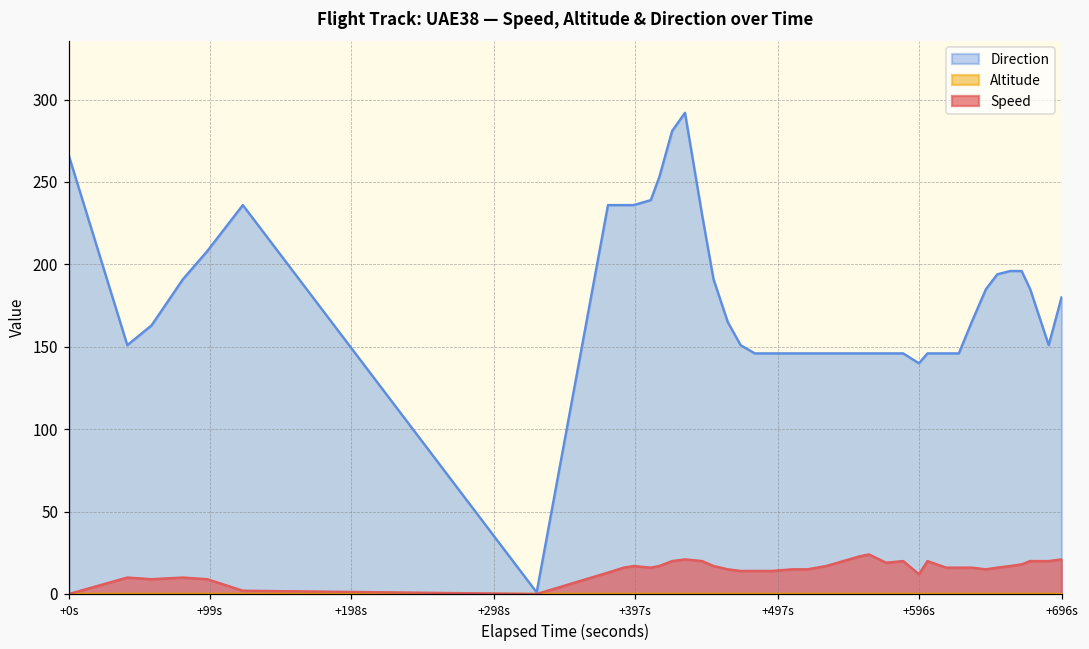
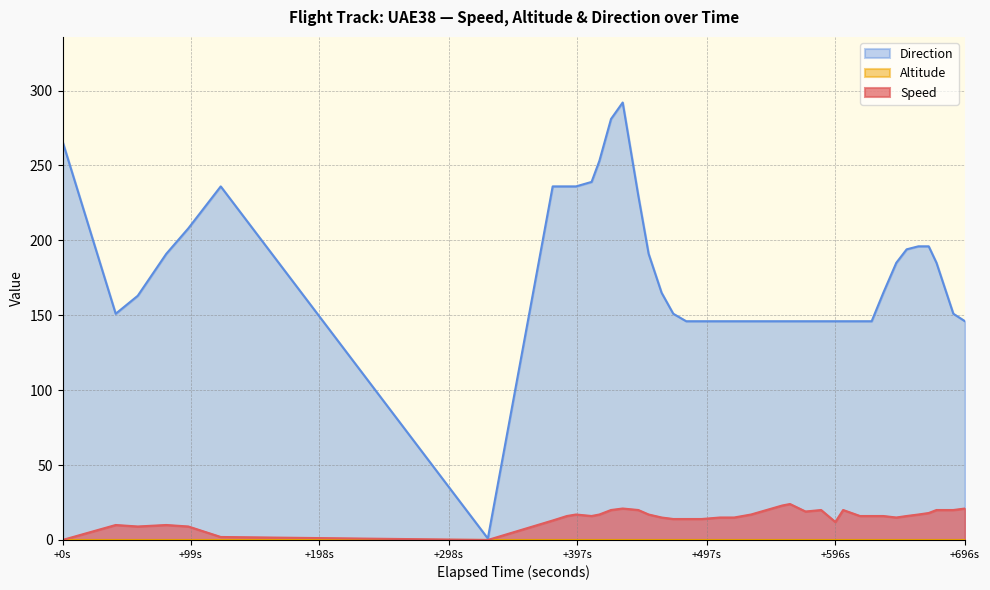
  {
    "Direction": {
      "+0s": 266,
-     "+596s": 140,
-     "+696s": 180
+     "+596s": 146,
+     "+696s": 146
    },
    "Altitude": {
      "+596s": 0,
      "+696s": 0
    },
    "Speed": {
      "+596s": 12,
      "+696s": 21
    }
  }
